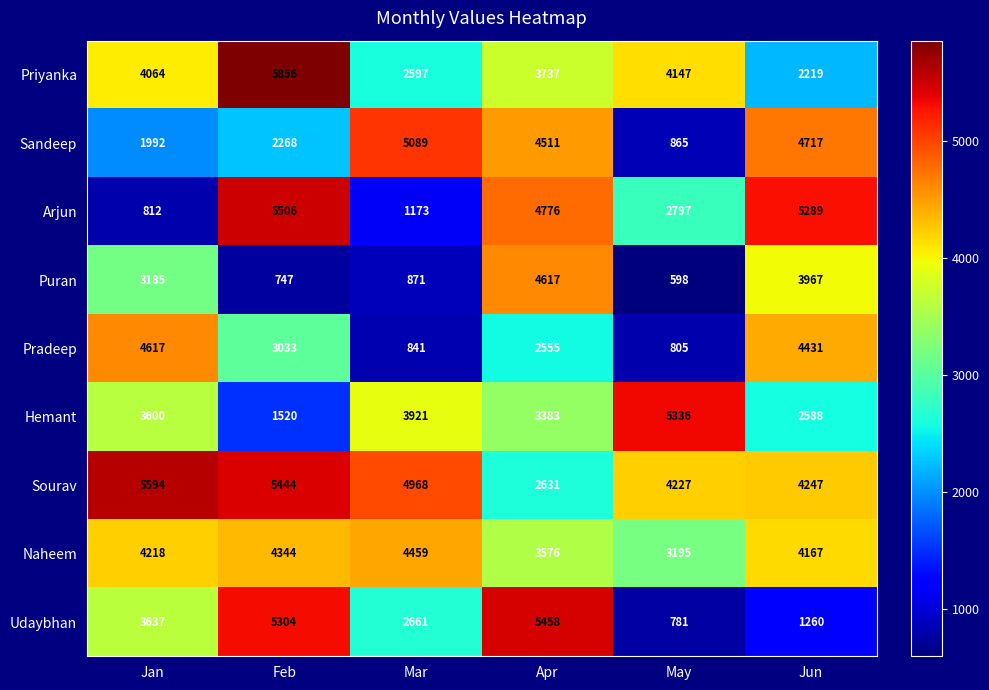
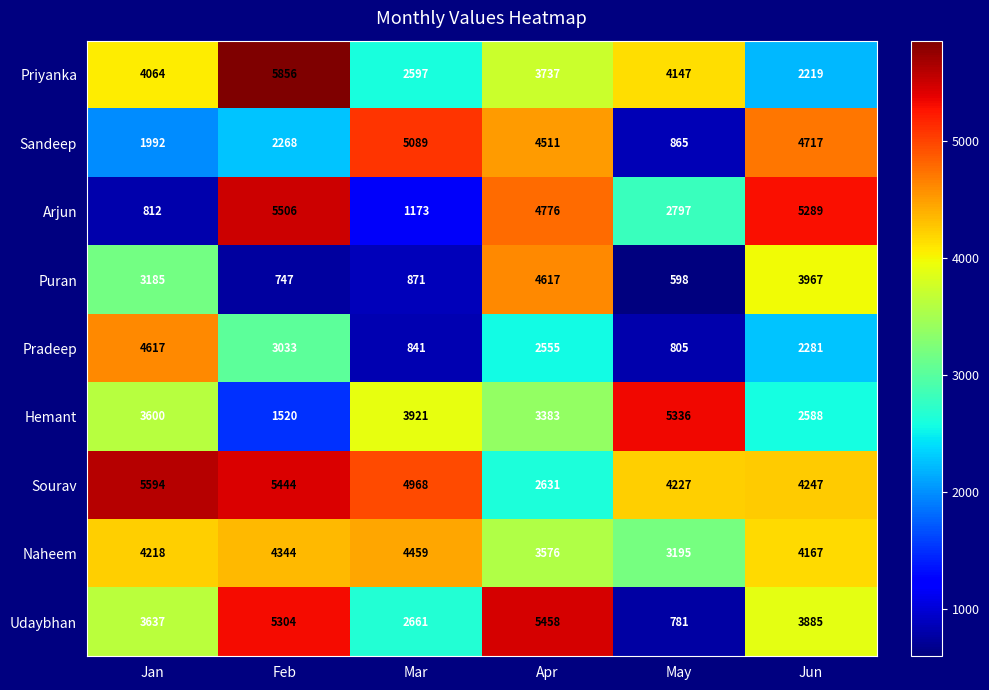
  {
    "Priyanka": {
      "Jan": 4064,
      "Feb": 5856,
      "Mar": 2597,
      "Apr": 3737,
      "May": 4147,
      "Jun": 2219
    },
    "Sandeep": {
      "Jan": 1992,
      "Feb": 2268,
      "Mar": 5089,
      "Apr": 4511,
      "May": 865,
      "Jun": 4717
    },
    "Arjun": {
      "Jan": 812,
      "Feb": 5506,
      "Mar": 1173,
      "Apr": 4776,
      "May": 2797,
      "Jun": 5289
    },
    "Puran": {
      "Jan": 3185,
      "Feb": 747,
      "Mar": 871,
      "Apr": 4617,
      "May": 598,
      "Jun": 3967
    },
    "Pradeep": {
      "Jan": 4617,
      "Feb": 3033,
      "Mar": 841,
      "Apr": 2555,
      "May": 805,
-     "Jun": 4431
+     "Jun": 2281
    },
    "Hemant": {
      "Jan": 3600,
      "Feb": 1520,
      "Mar": 3921,
      "Apr": 3383,
      "May": 5336,
      "Jun": 2588
    },
    "Sourav": {
      "Jan": 5594,
      "Feb": 5444,
      "Mar": 4968,
      "Apr": 2631,
      "May": 4227,
      "Jun": 4247
    },
    "Naheem": {
      "Jan": 4218,
      "Feb": 4344,
      "Mar": 4459,
      "Apr": 3576,
      "May": 3195,
      "Jun": 4167
    },
    "Udaybhan": {
      "Jan": 3637,
      "Feb": 5304,
      "Mar": 2661,
      "Apr": 5458,
      "May": 781,
-     "Jun": 1260
+     "Jun": 3885
    }
  }
